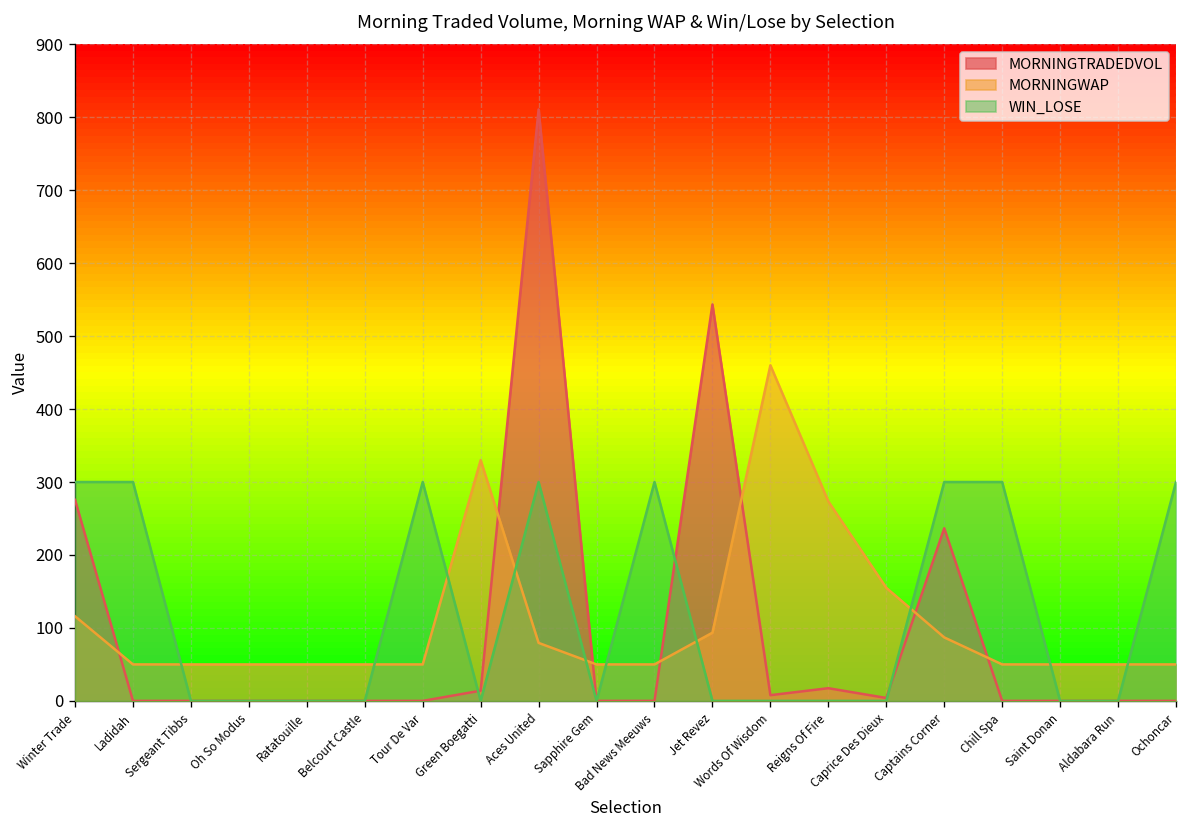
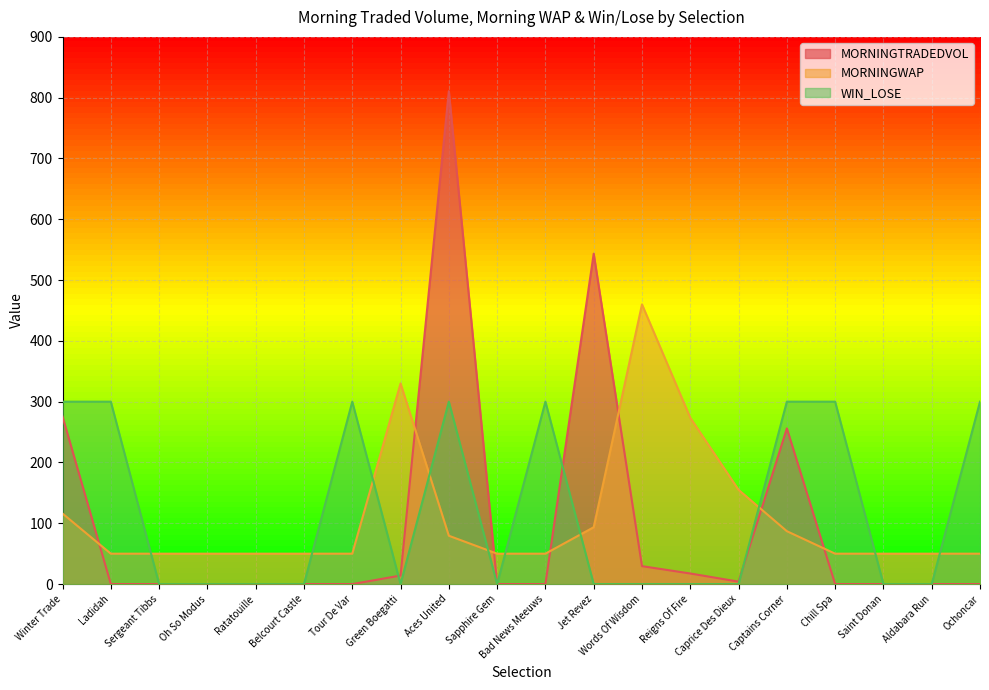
  {
    "MORNINGTRADEDVOL": {
      "Winter Trade": 280,
      "Ladidah": 0,
      "Tour De Var": 0,
      "Green Boegatti": 10,
      "Aces United": 810,
      "Bad News Meeuws": 0,
      "Jet Revez": 540,
-     "Words Of Wisdom": 10,
+     "Words Of Wisdom": 30,
      "Reigns Of Fire": 20,
-     "Captains Corner": 240,
+     "Captains Corner": 260,
      "Chill Spa": 0,
      "Ochoncar": 0
    },
    "MORNINGWAP": {
      "Winter Trade": 120,
      "Ladidah": 50,
      "Sergeant Tibbs": 50,
      "Oh So Modus": 50,
      "Ratatouille": 50,
      "Belcourt Castle": 50,
      "Tour De Var": 50,
      "Green Boegatti": 330,
      "Aces United": 80,
      "Sapphire Gem": 50,
      "Bad News Meeuws": 50,
      "Jet Revez": 90,
      "Words Of Wisdom": 460,
      "Reigns Of Fire": 270,
      "Caprice Des Dieux": 160,
      "Captains Corner": 90,
      "Chill Spa": 50,
      "Saint Donan": 50,
      "Aldabara Run": 50,
      "Ochoncar": 50
    },
    "WIN_LOSE": {
      "Winter Trade": 300,
      "Ladidah": 300,
      "Tour De Var": 300,
      "Green Boegatti": 0,
      "Aces United": 300,
      "Bad News Meeuws": 300,
      "Jet Revez": 0,
      "Words Of Wisdom": 0,
      "Reigns Of Fire": 0,
      "Captains Corner": 300,
      "Chill Spa": 300,
      "Ochoncar": 300
    }
  }
